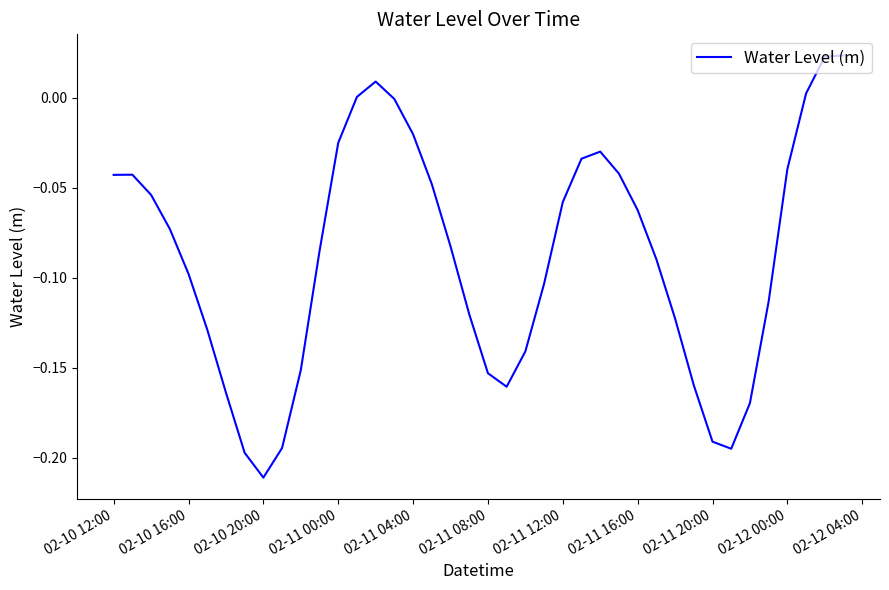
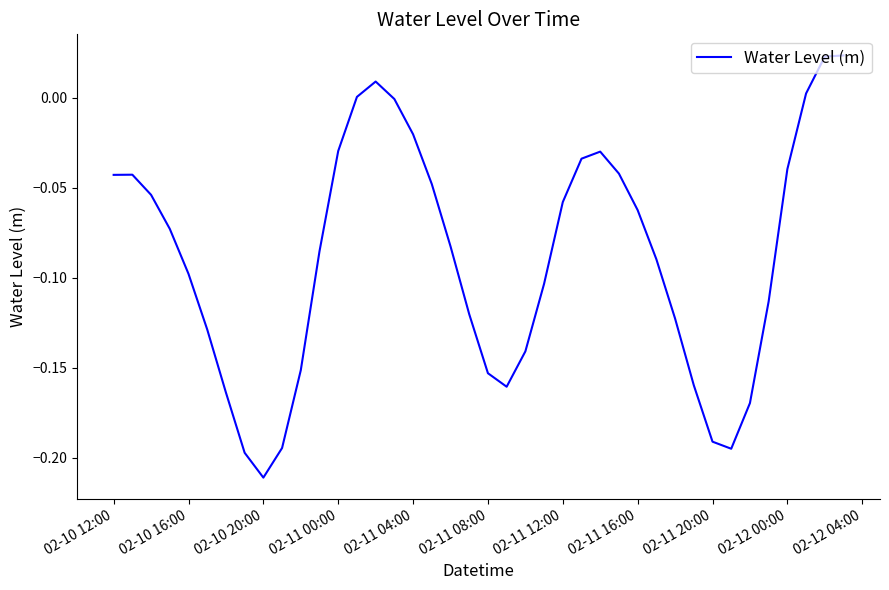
  {
    "02-10 12:00": -0.043,
    "02-10 16:00": -0.098,
    "02-10 20:00": -0.211,
-   "02-11 00:00": -0.025,
+   "02-11 00:00": -0.030,
    "02-11 04:00": -0.020,
    "02-11 08:00": -0.153,
    "02-11 12:00": -0.058,
    "02-11 16:00": -0.062,
    "02-11 20:00": -0.191,
    "02-12 00:00": -0.040
  }
